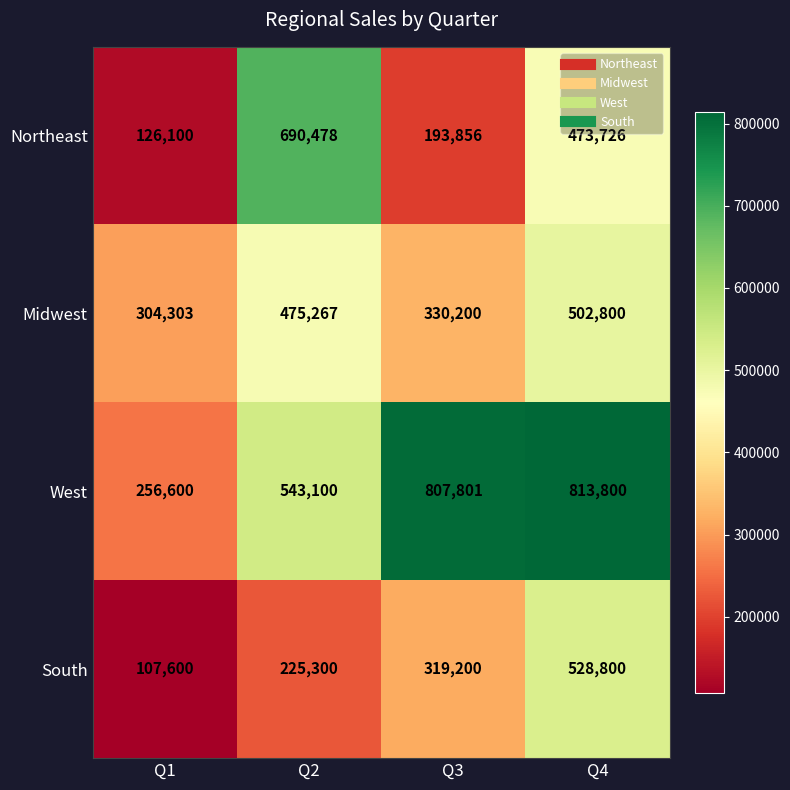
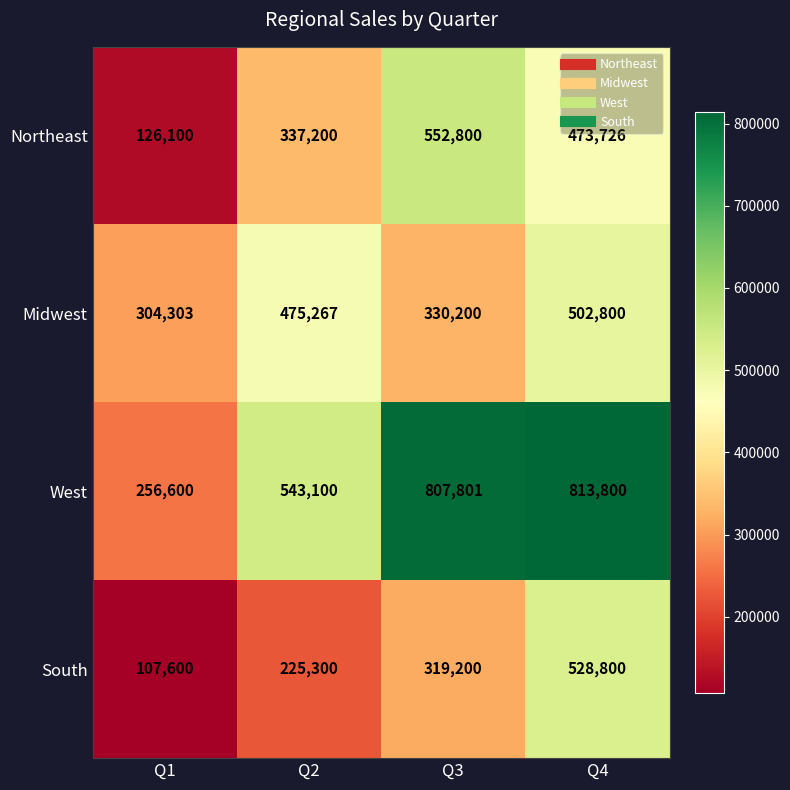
  {
    "Northeast": {
      "Q1": "126,100",
-     "Q2": "690,478",
-     "Q3": "193,856"
+     "Q2": "337,200",
+     "Q3": "552,800"
    },
    "Midwest": {
      "Q1": "304,303",
      "Q2": "475,267",
      "Q3": "330,200",
      "Q4": "502,800"
    },
    "West": {
      "Q1": "256,600",
      "Q2": "543,100",
      "Q3": "807,801",
      "Q4": "813,800"
    },
    "South": {
      "Q1": "107,600",
      "Q2": "225,300",
      "Q3": "319,200",
      "Q4": "528,800"
    }
  }
